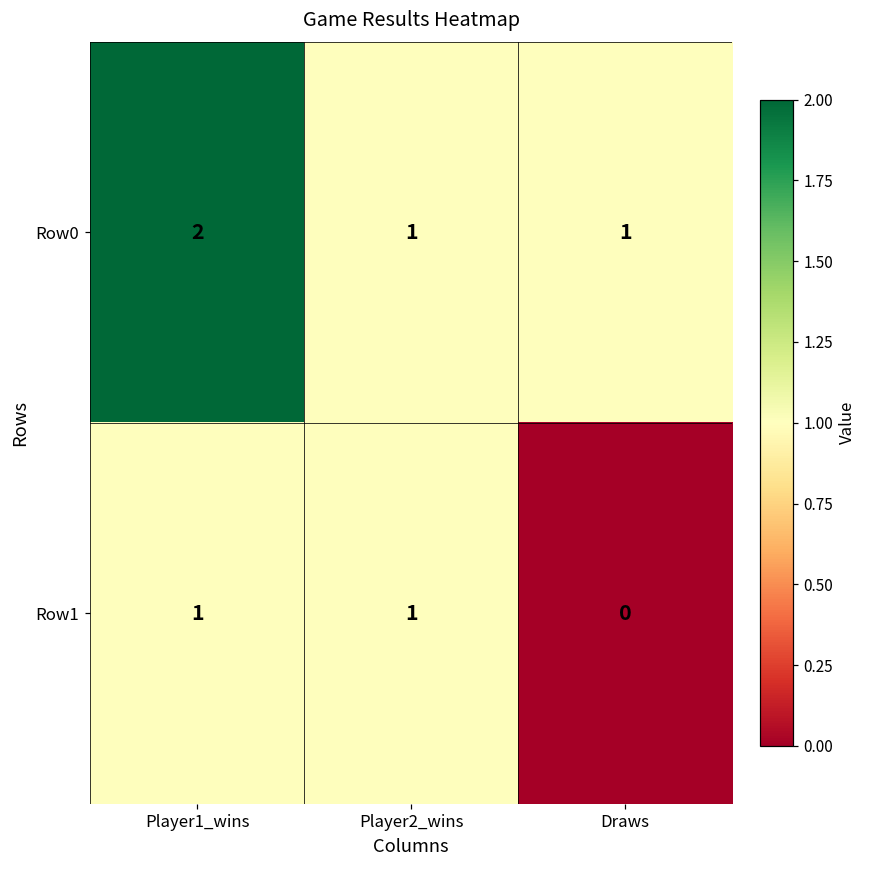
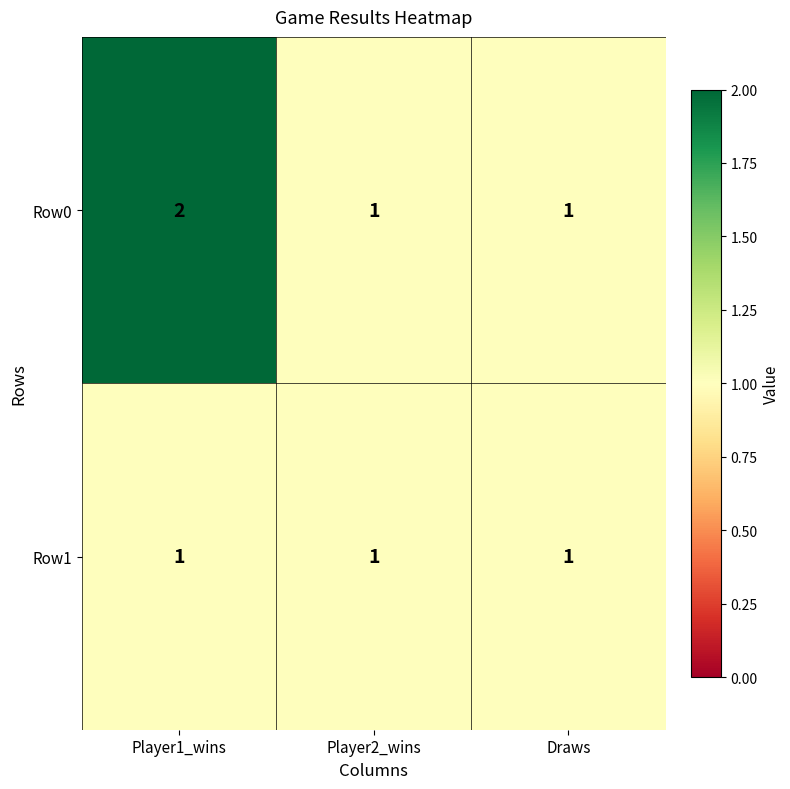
  {
    "Row0": {
      "Player1_wins": 2,
      "Player2_wins": 1,
      "Draws": 1
    },
    "Row1": {
      "Player1_wins": 1,
      "Player2_wins": 1,
-     "Draws": 0
+     "Draws": 1
    }
  }
